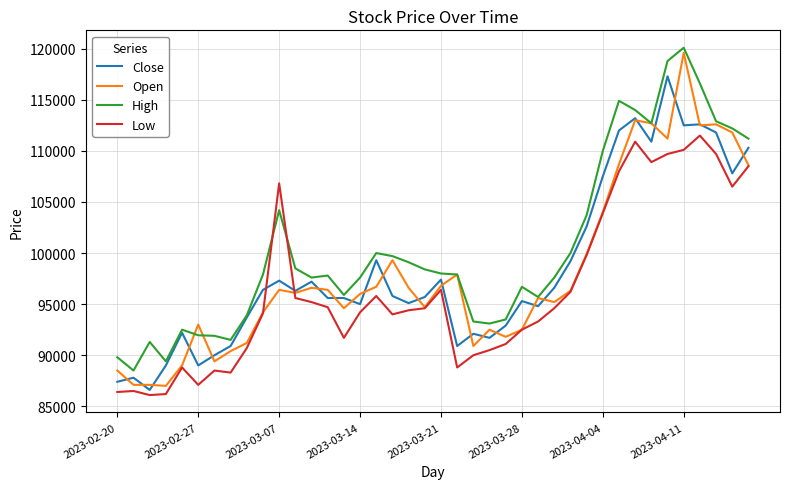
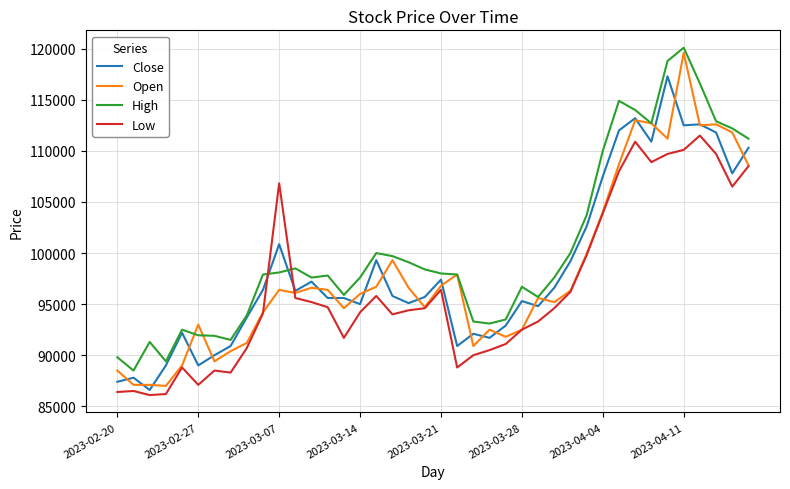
  {
    "Close": {
      "2023-02-20": 87400,
      "2023-02-27": 89000,
-     "2023-03-07": 97300,
+     "2023-03-07": 100900,
      "2023-03-14": 95000,
      "2023-03-21": 97400,
      "2023-03-28": 95300,
      "2023-04-04": 107500,
      "2023-04-11": 112500
    },
    "Open": {
      "2023-02-20": 88500,
      "2023-02-27": 93000,
      "2023-03-07": 96400,
      "2023-03-14": 96000,
      "2023-03-21": 96800,
      "2023-04-11": 119600
    },
    "High": {
      "2023-02-20": 89800,
      "2023-02-27": 92000,
-     "2023-03-07": 104200,
+     "2023-03-07": 98100,
      "2023-03-14": 97600,
      "2023-03-21": 98000,
      "2023-03-28": 96700,
      "2023-04-04": 110000,
      "2023-04-11": 120100
    },
    "Low": {
      "2023-02-20": 86400,
      "2023-02-27": 87100,
      "2023-03-07": 106800,
      "2023-03-14": 94200,
      "2023-03-21": 96400,
      "2023-04-11": 110100
    }
  }
